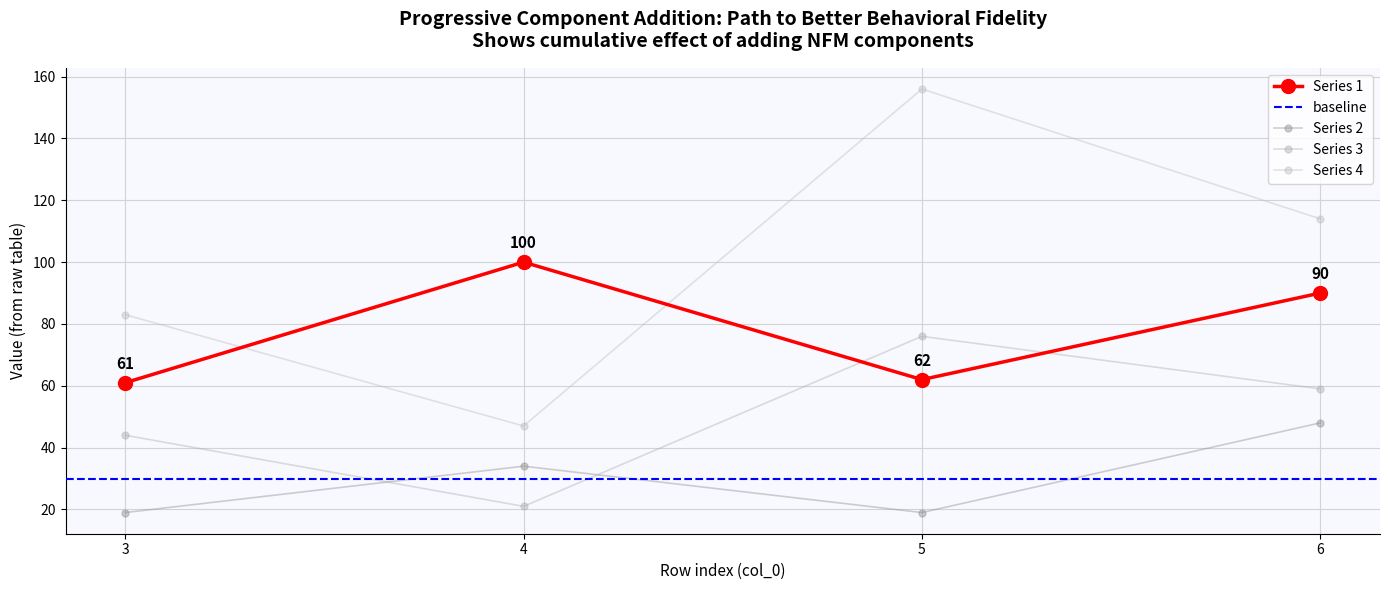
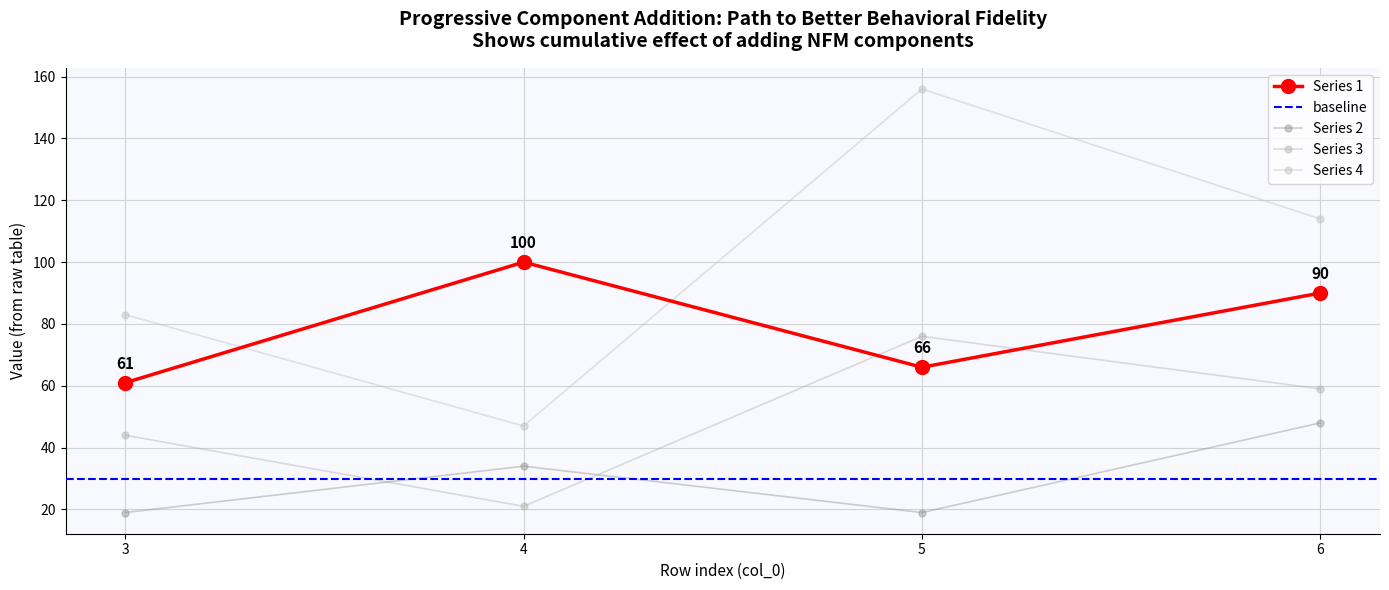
  {
    "Series 1": {
      "3": 61,
      "4": 100,
-     "5": 62,
+     "5": 66,
      "6": 90
    }
  }
